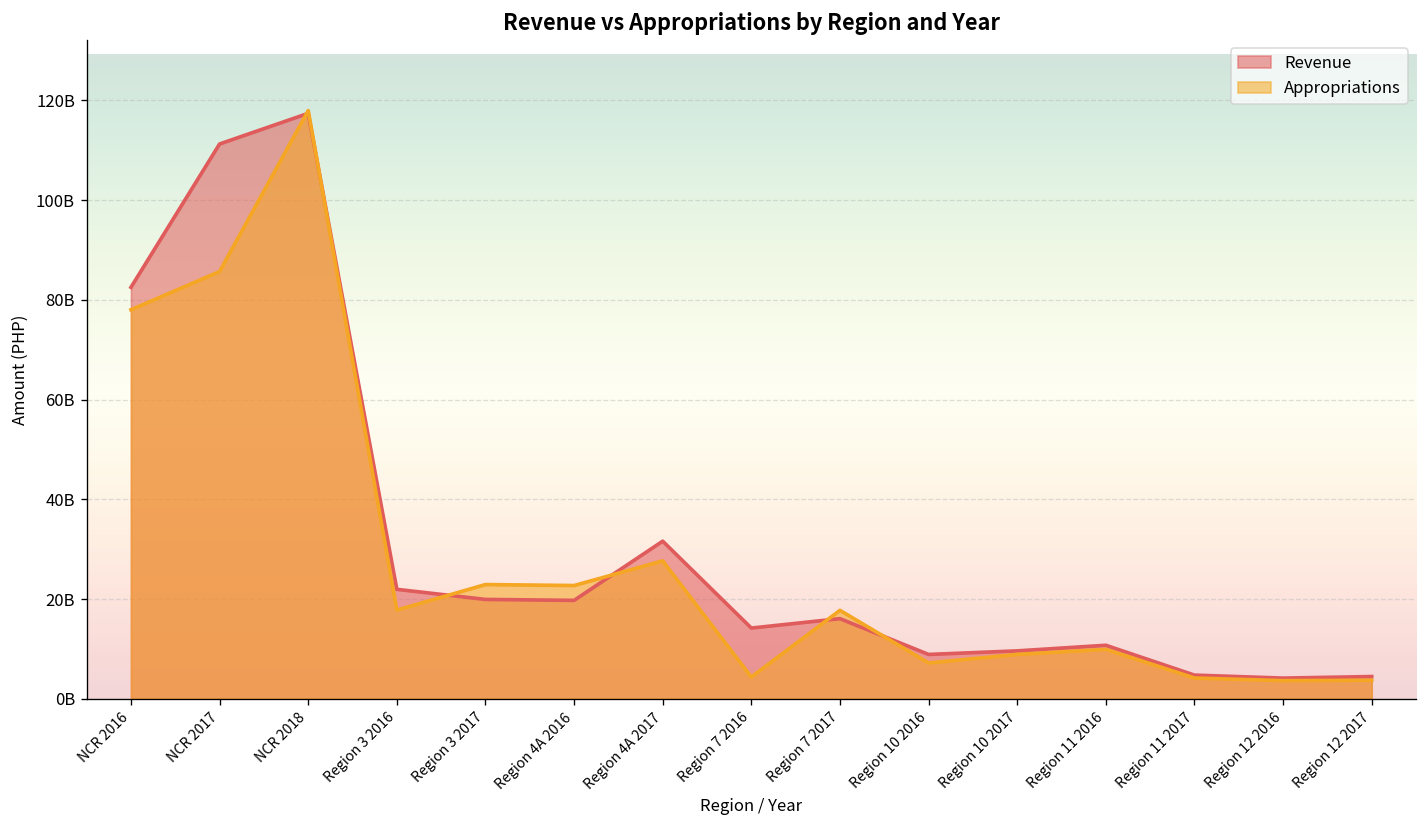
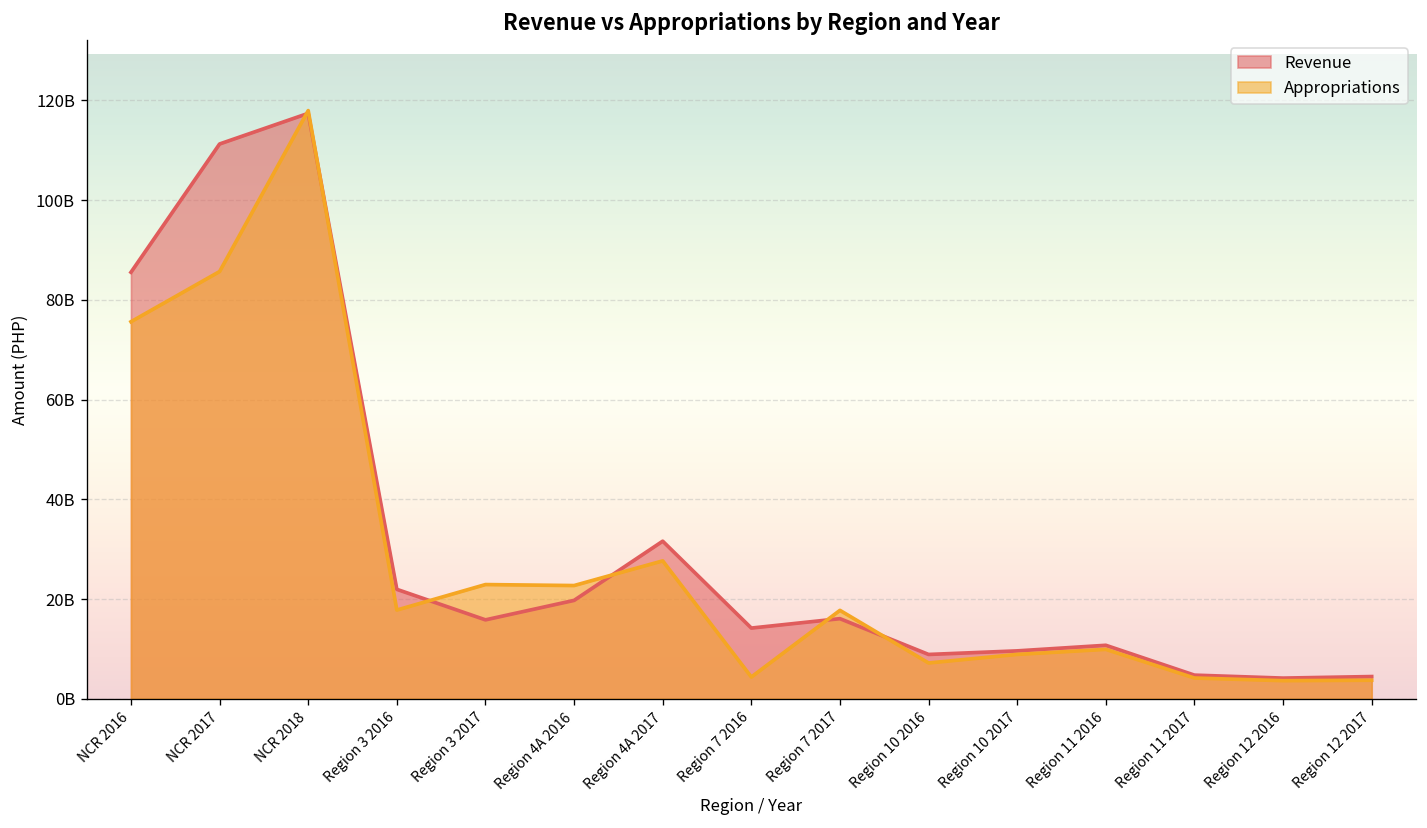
  {
    "Revenue": {
-     "NCR 2016": 83000000000,
+     "NCR 2016": 86000000000,
      "NCR 2017": 111000000000,
      "Region 3 2016": 22000000000,
-     "Region 3 2017": 20000000000,
+     "Region 3 2017": 16000000000,
      "Region 4A 2016": 20000000000,
      "Region 4A 2017": 32000000000,
      "Region 7 2016": 14000000000,
      "Region 7 2017": 16000000000,
      "Region 10 2016": 9000000000,
      "Region 10 2017": 10000000000,
      "Region 11 2016": 11000000000,
      "Region 12 2017": 4000000000
    },
    "Appropriations": {
-     "NCR 2016": 78000000000,
+     "NCR 2016": 76000000000,
      "NCR 2017": 86000000000,
      "Region 3 2016": 18000000000,
      "Region 3 2017": 23000000000,
      "Region 4A 2016": 23000000000,
      "Region 4A 2017": 28000000000,
      "Region 7 2016": 4000000000,
      "Region 7 2017": 18000000000,
      "Region 10 2016": 7000000000,
      "Region 10 2017": 9000000000,
      "Region 11 2016": 10000000000,
      "Region 12 2017": 4000000000
    }
  }
